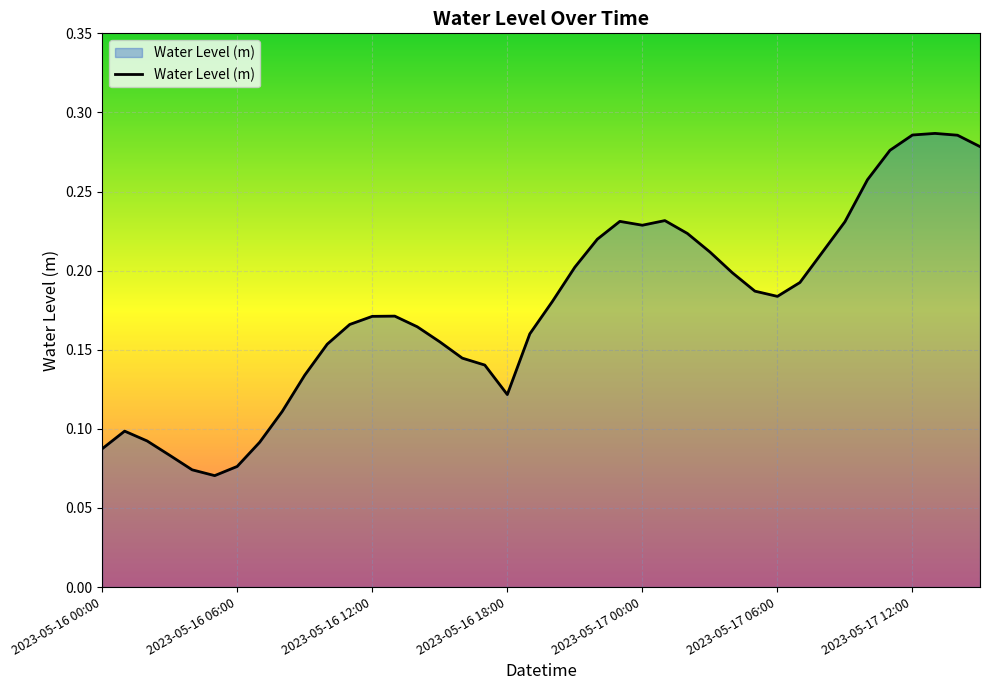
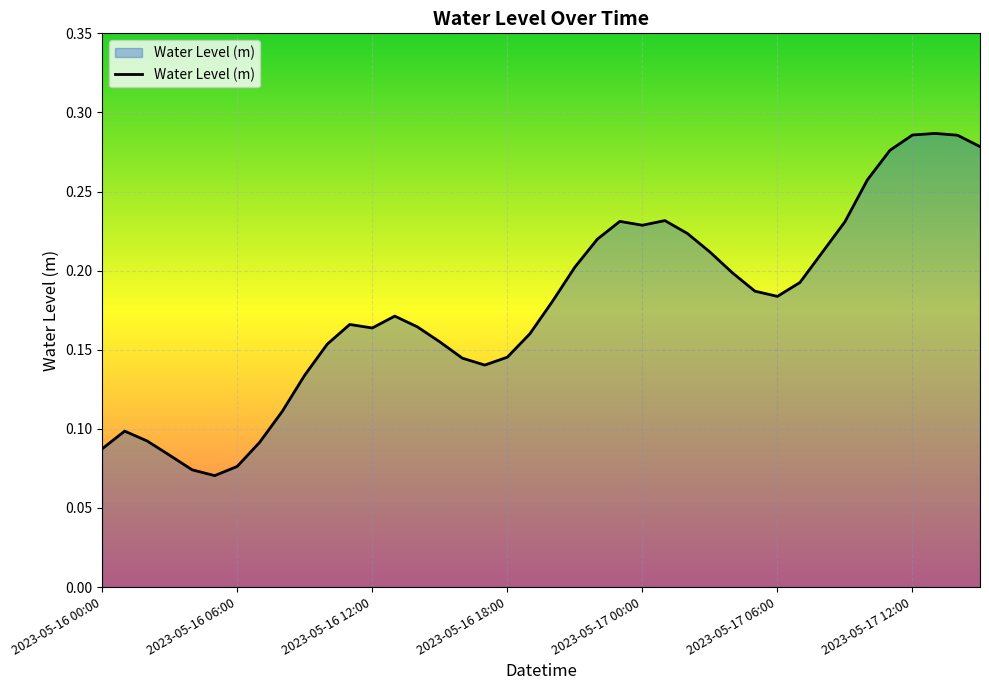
  {
    "2023-05-16 00:00": 0.087,
    "2023-05-16 06:00": 0.076,
-   "2023-05-16 12:00": 0.171,
-   "2023-05-16 18:00": 0.122,
+   "2023-05-16 12:00": 0.164,
+   "2023-05-16 18:00": 0.145,
    "2023-05-17 00:00": 0.229,
    "2023-05-17 06:00": 0.184,
    "2023-05-17 12:00": 0.286
  }
